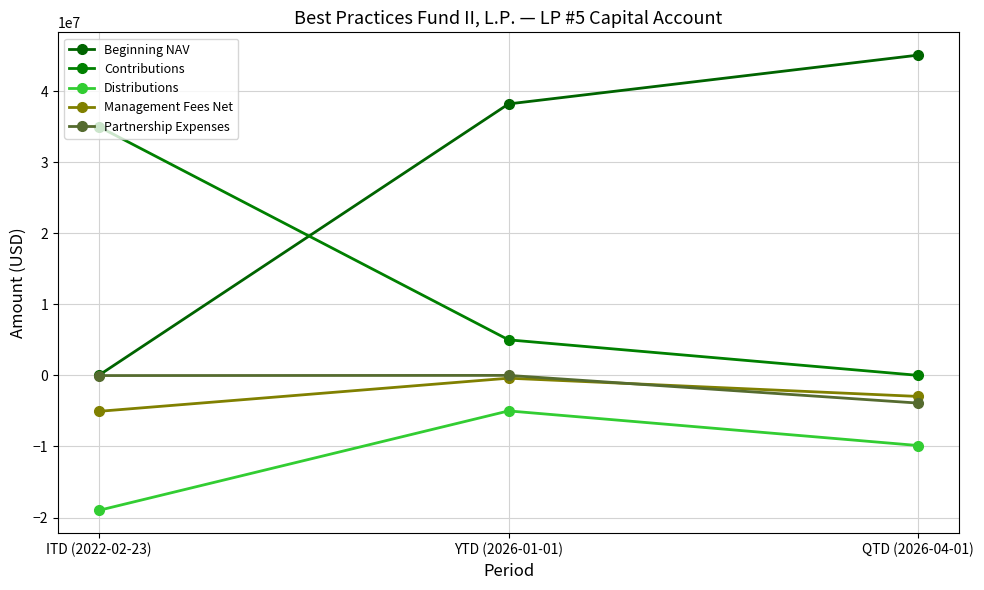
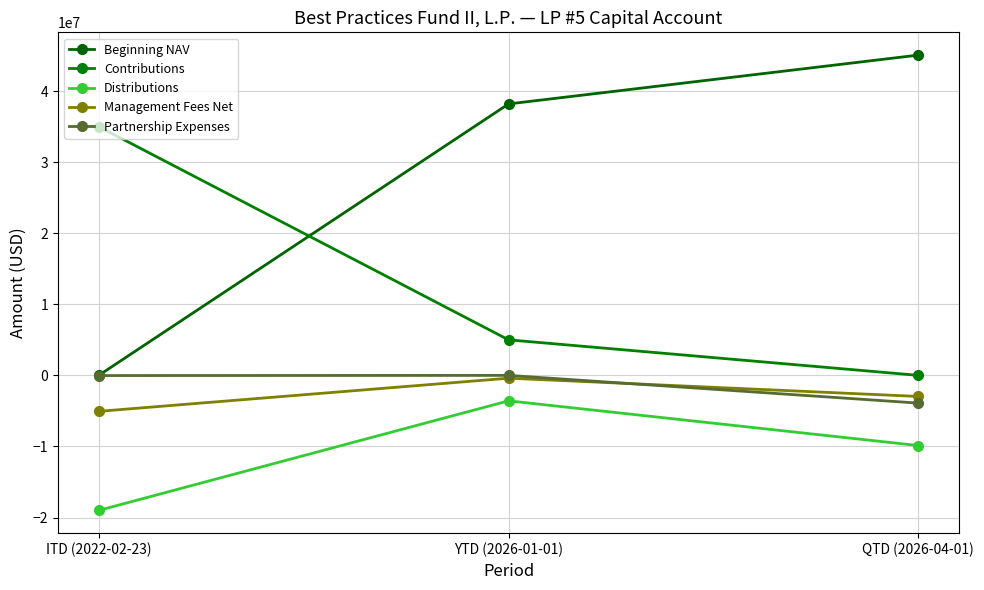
  {
    "Distributions": {
      "ITD (2022-02-23)": -19000000,
-     "YTD (2026-01-01)": -5000000,
+     "YTD (2026-01-01)": -4000000,
      "QTD (2026-04-01)": -10000000
    },
    "Management Fees Net": {
      "ITD (2022-02-23)": -5000000,
      "YTD (2026-01-01)": 0,
      "QTD (2026-04-01)": -3000000
    },
    "Partnership Expenses": {
      "YTD (2026-01-01)": 0,
      "QTD (2026-04-01)": -4000000
    }
  }
